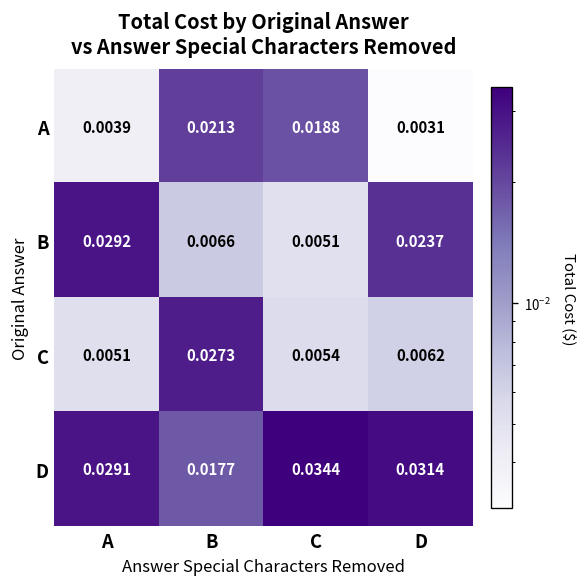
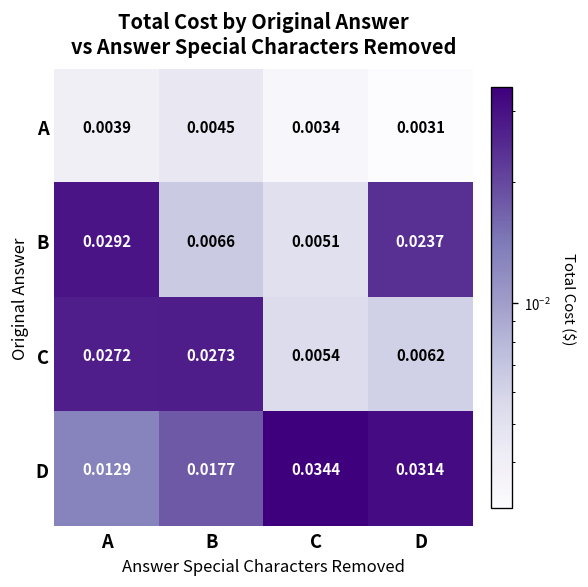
  {
    "A": {
      "A": 0.0039,
-     "B": 0.0213,
-     "C": 0.0188,
+     "B": 0.0045,
+     "C": 0.0034,
      "D": 0.0031
    },
    "B": {
      "A": 0.0292,
      "B": 0.0066,
      "C": 0.0051,
      "D": 0.0237
    },
    "C": {
-     "A": 0.0051,
+     "A": 0.0272,
      "B": 0.0273,
      "C": 0.0054,
      "D": 0.0062
    },
    "D": {
-     "A": 0.0291,
+     "A": 0.0129,
      "B": 0.0177,
      "C": 0.0344,
      "D": 0.0314
    }
  }
